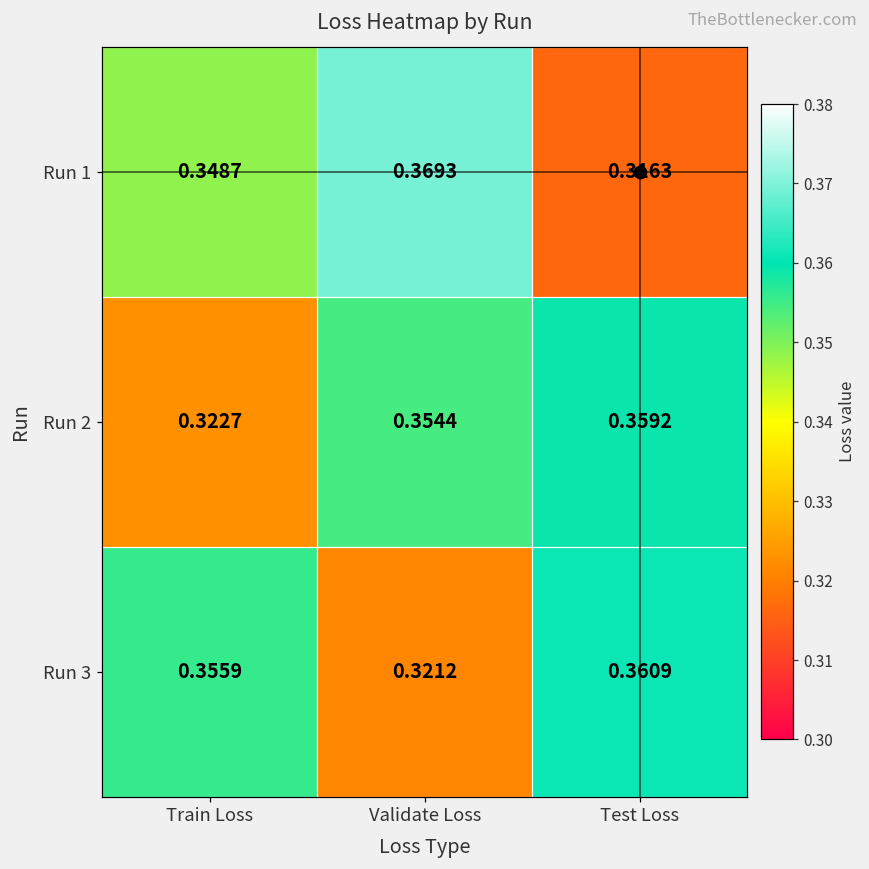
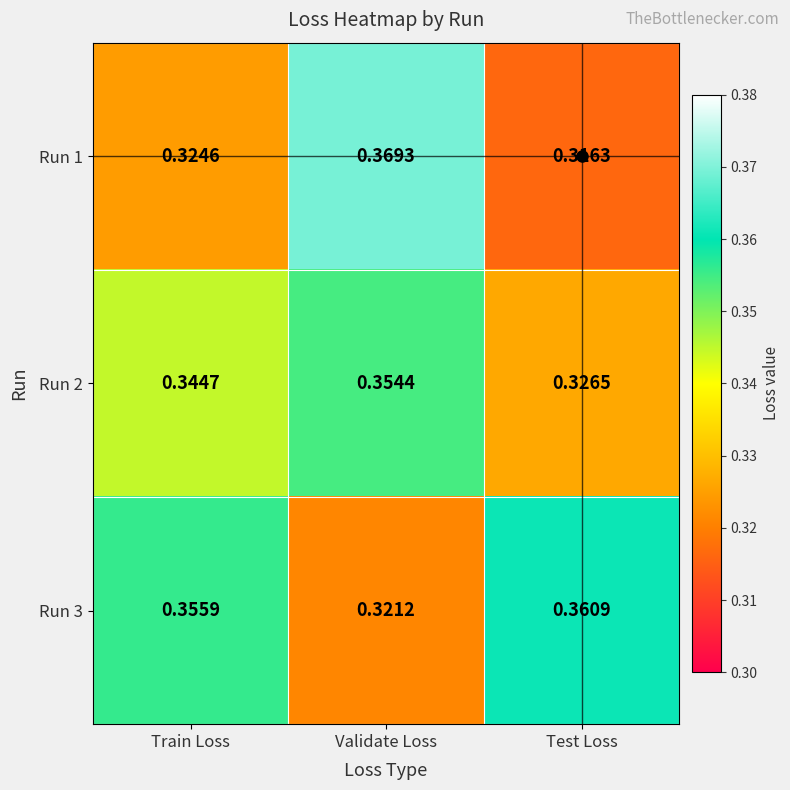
  {
    "Run 1": {
-     "Train Loss": 0.3487,
+     "Train Loss": 0.3246,
      "Validate Loss": 0.3693
    },
    "Run 2": {
-     "Train Loss": 0.3227,
+     "Train Loss": 0.3447,
      "Validate Loss": 0.3544,
-     "Test Loss": 0.3592
+     "Test Loss": 0.3265
    },
    "Run 3": {
      "Train Loss": 0.3559,
      "Validate Loss": 0.3212,
      "Test Loss": 0.3609
    }
  }
